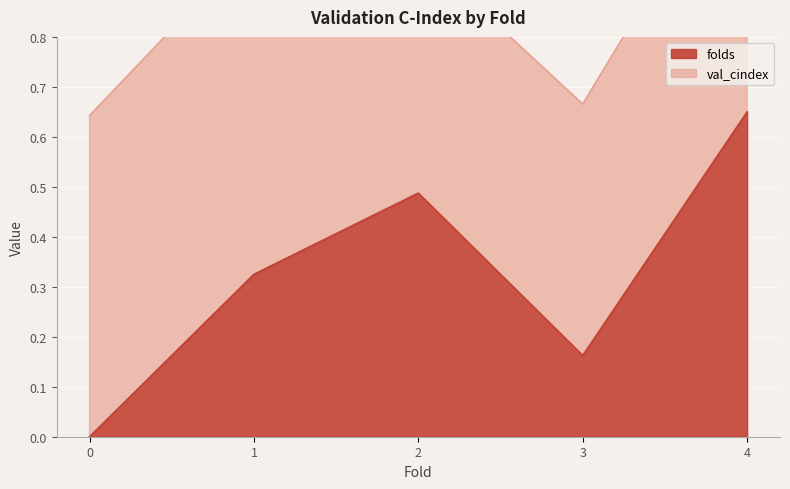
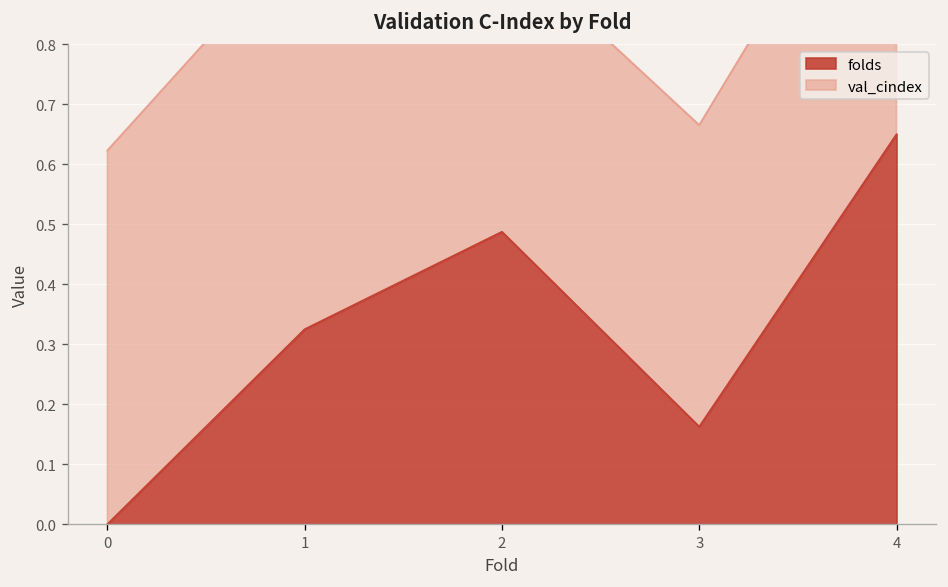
  {
    "folds": {
      "0": 0.00,
      "1": 0.33,
      "2": 0.49,
      "3": 0.16,
      "4": 0.65
    },
    "val_cindex": {
-     "0": 0.64,
+     "0": 0.62,
      "3": 0.50
    }
  }
